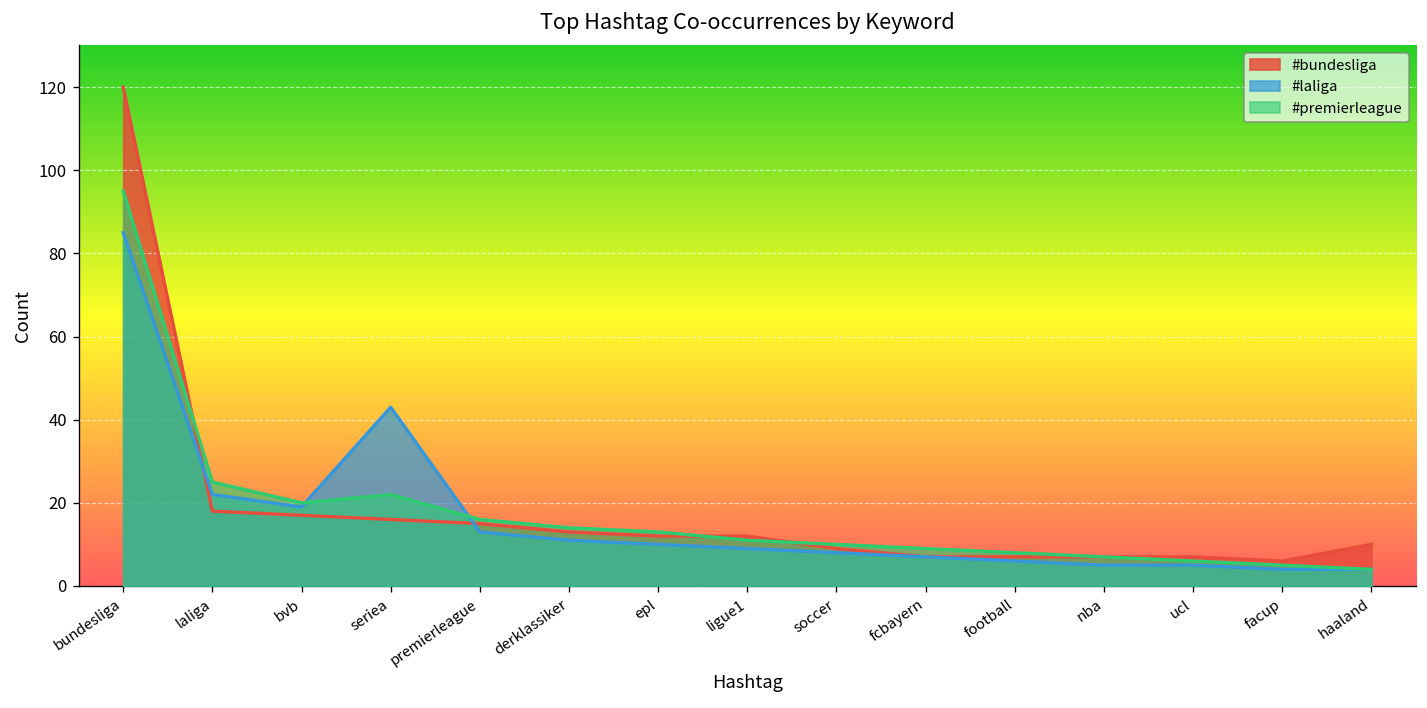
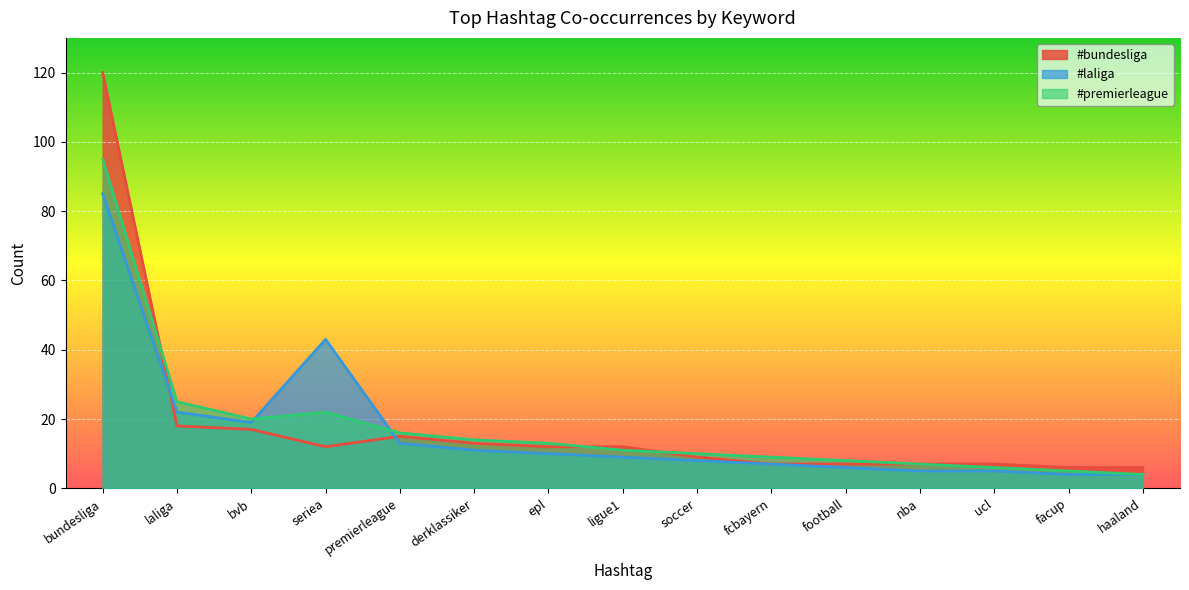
  {
    "#bundesliga": {
      "bundesliga": 120,
      "laliga": 18,
      "bvb": 17,
-     "seriea": 16,
+     "seriea": 12,
      "premierleague": 15,
      "derklassiker": 13,
      "epl": 12,
      "ligue1": 12,
      "soccer": 9,
      "football": 7,
      "ucl": 7,
      "facup": 6,
-     "haaland": 10
+     "haaland": 6
    },
    "#laliga": {
      "bundesliga": 85,
      "laliga": 22,
      "bvb": 19,
      "seriea": 43,
      "premierleague": 13,
      "derklassiker": 11,
      "epl": 10,
      "ligue1": 9,
      "soccer": 8,
      "football": 6,
      "nba": 5,
      "ucl": 5,
      "facup": 4
    },
    "#premierleague": {
      "bundesliga": 95,
      "laliga": 25,
      "bvb": 20,
      "seriea": 22,
      "premierleague": 16,
      "derklassiker": 14,
      "epl": 13,
      "ligue1": 11,
      "soccer": 10,
      "fcbayern": 9,
      "football": 8,
      "ucl": 6,
      "facup": 5
    }
  }
